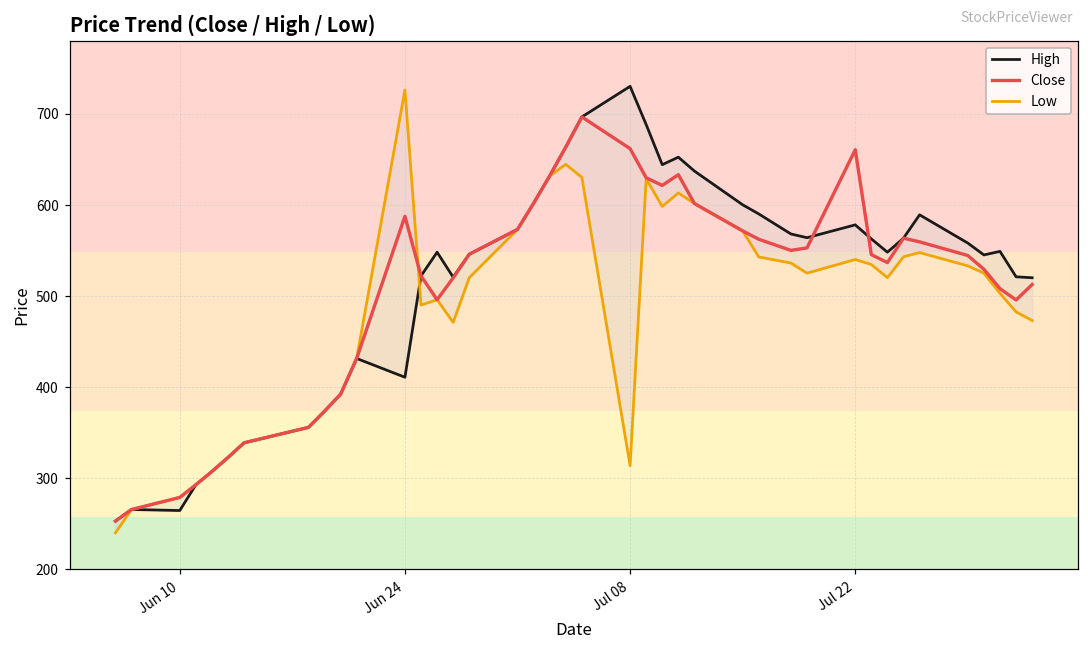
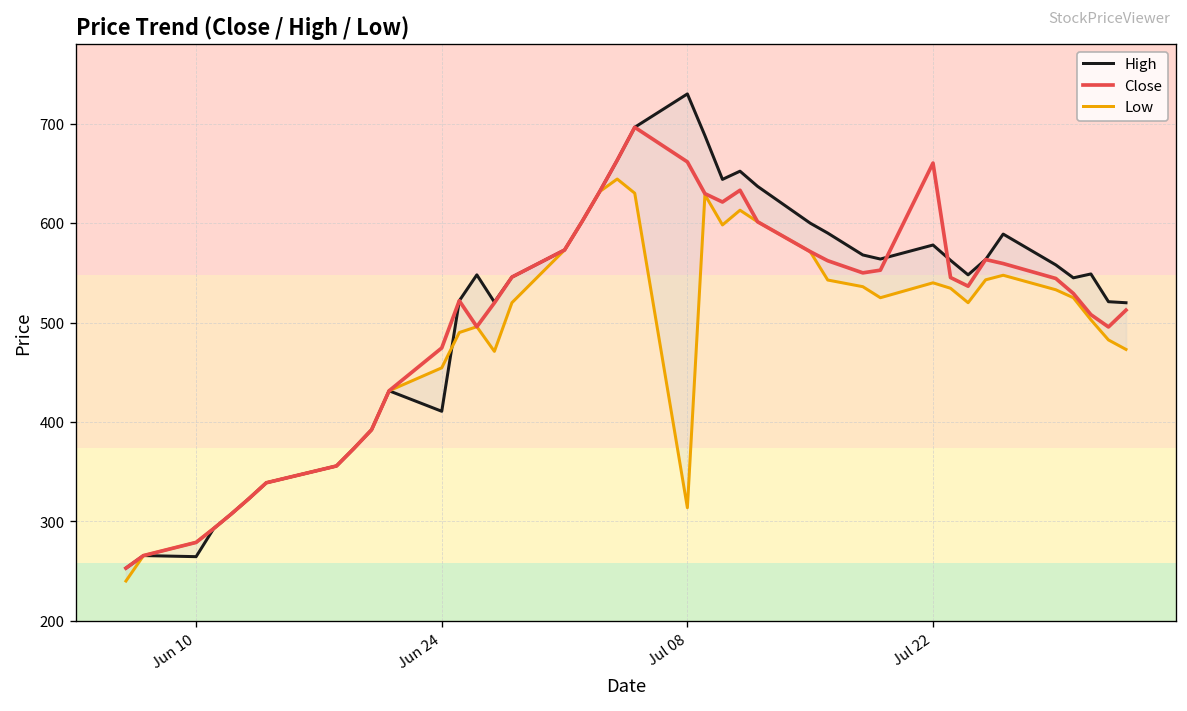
  {
    "High": {
      "Jun 10": 260,
      "Jun 24": 410
    },
    "Close": {
-     "Jun 24": 590,
+     "Jun 24": 470,
      "Jul 08": 660,
      "Jul 22": 660
    },
    "Low": {
-     "Jun 24": 730,
+     "Jun 24": 450,
      "Jul 08": 310,
      "Jul 22": 540
    }
  }
